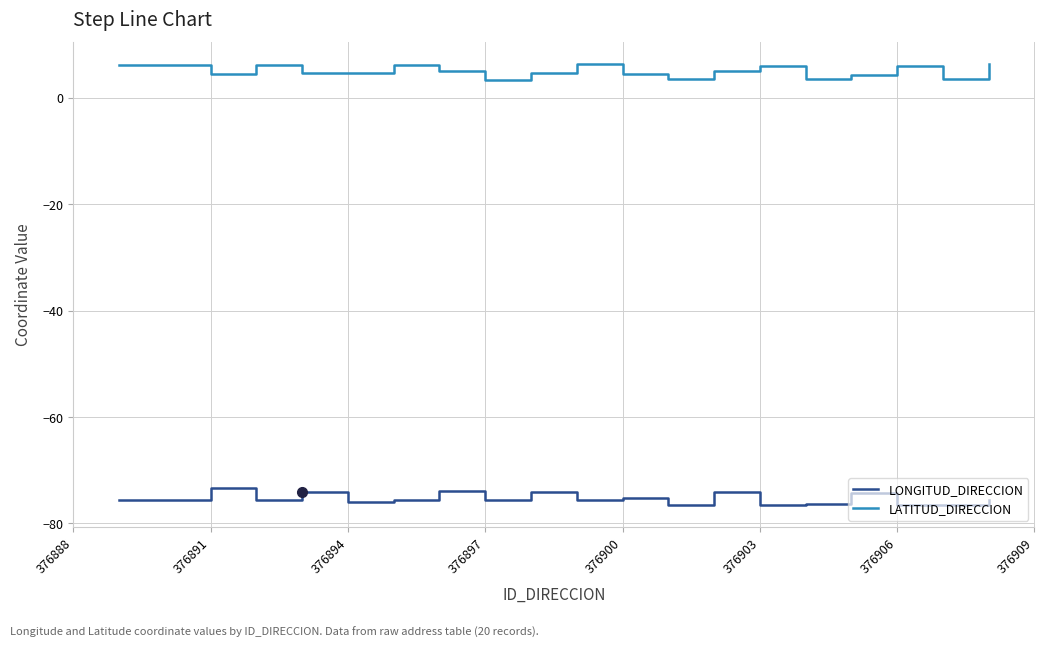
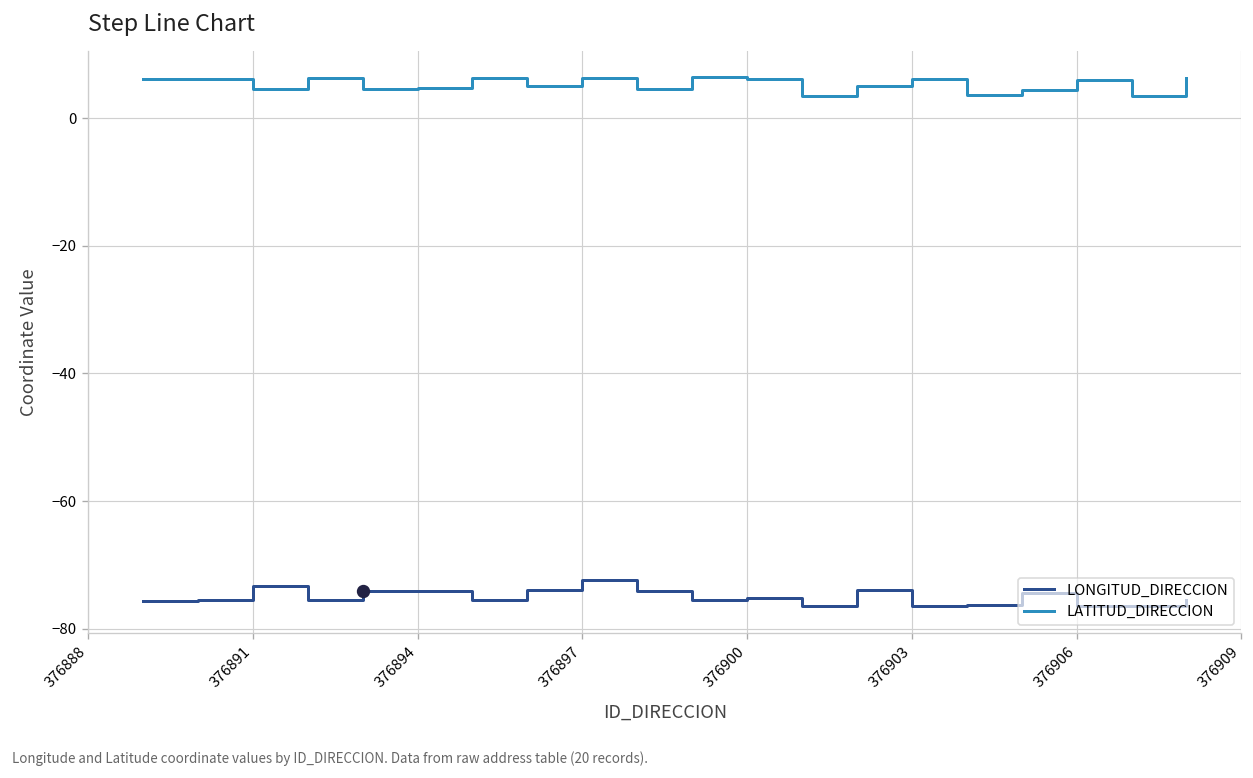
  {
    "LONGITUD_DIRECCION": {
      "376891": -73,
-     "376894": -76,
-     "376897": -76,
+     "376894": -74,
+     "376897": -72,
      "376900": -75,
      "376903": -76
    },
    "LATITUD_DIRECCION": {
      "376891": 5,
      "376894": 5,
-     "376897": 3,
-     "376900": 4,
+     "376897": 6,
+     "376900": 6,
      "376903": 6,
      "376906": 6
    }
  }
